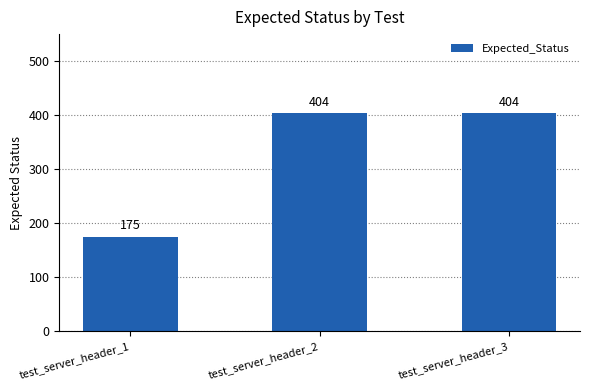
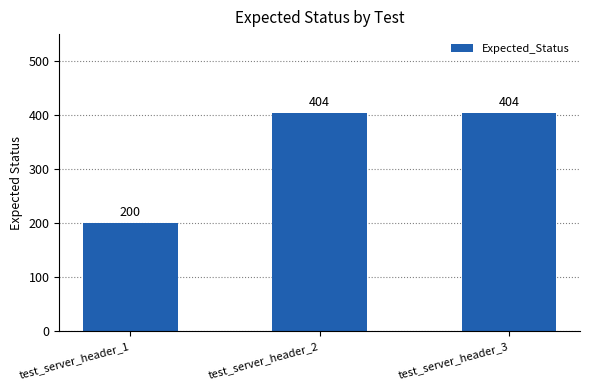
  {
-   "test_server_header_1": 175,
+   "test_server_header_1": 200,
    "test_server_header_2": 404,
    "test_server_header_3": 404
  }
